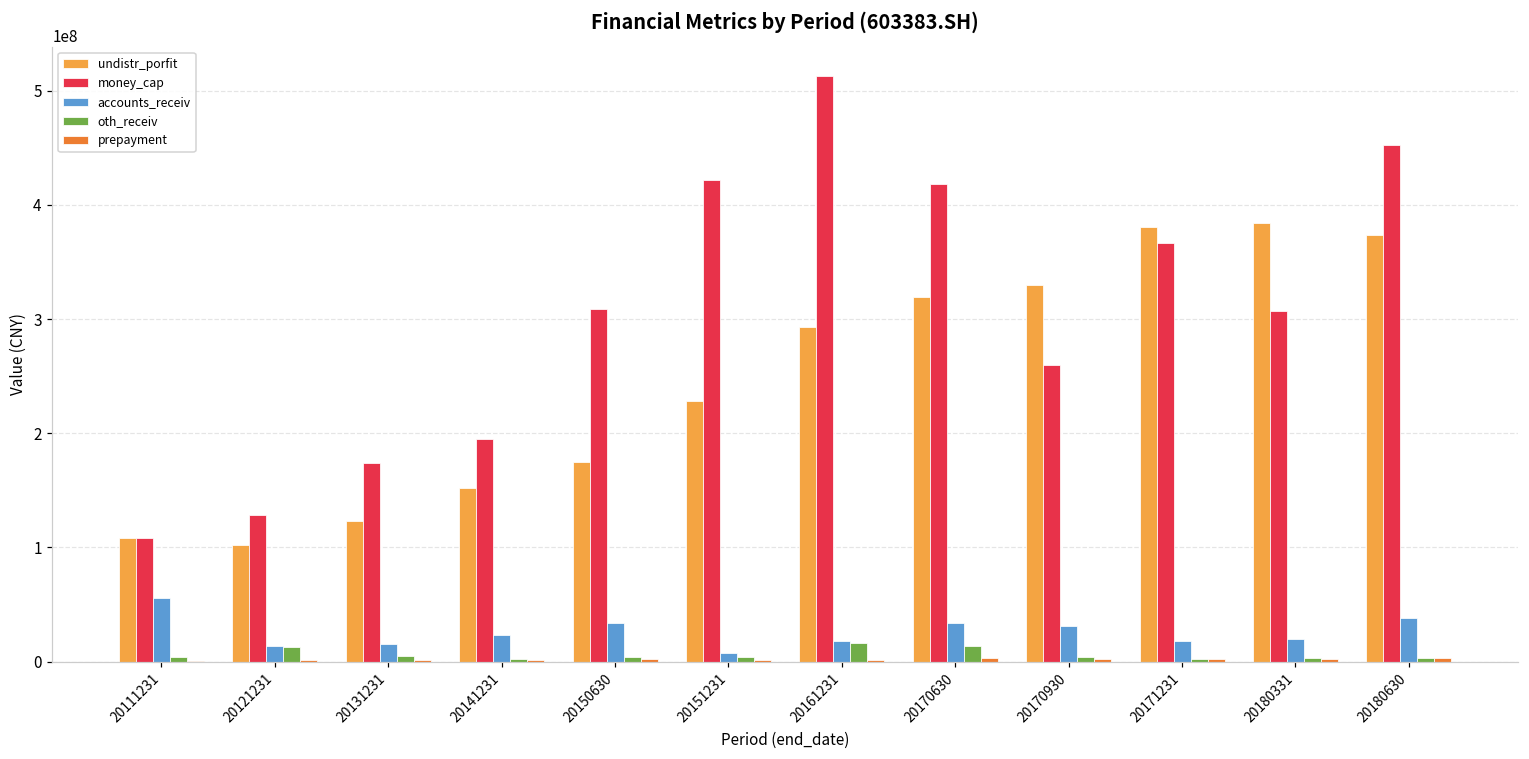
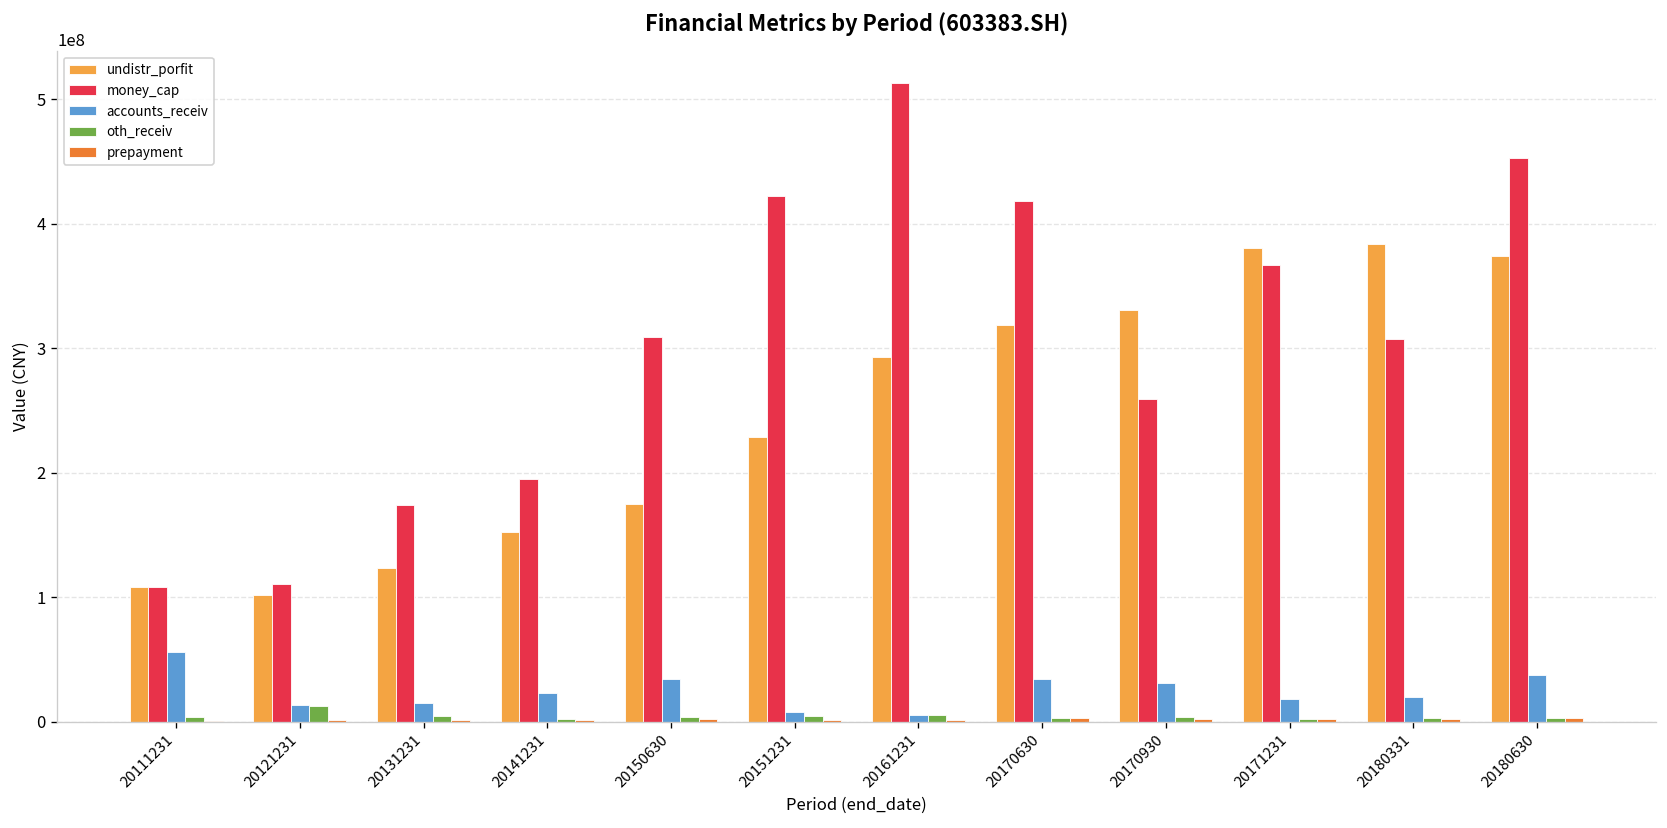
  {
    "money_cap": {
      "20111231": 108000000,
-     "20121231": 128000000,
+     "20121231": 111000000,
      "20131231": 174000000,
      "20141231": 195000000,
      "20150630": 309000000,
      "20151231": 422000000,
      "20161231": 513000000,
      "20170630": 418000000,
      "20170930": 260000000,
      "20171231": 367000000,
      "20180331": 308000000,
      "20180630": 453000000
    },
    "accounts_receiv": {
      "20111231": 56000000,
      "20121231": 13000000,
      "20131231": 15000000,
      "20141231": 23000000,
      "20150630": 34000000,
      "20151231": 7000000,
-     "20161231": 18000000,
+     "20161231": 5000000,
      "20170630": 34000000,
      "20170930": 31000000,
      "20171231": 18000000,
      "20180331": 20000000,
      "20180630": 38000000
    },
    "oth_receiv": {
      "20111231": 4000000,
      "20121231": 13000000,
      "20131231": 5000000,
      "20141231": 2000000,
      "20150630": 4000000,
      "20151231": 4000000,
-     "20161231": 16000000,
-     "20170630": 14000000,
+     "20161231": 5000000,
+     "20170630": 3000000,
      "20170930": 4000000,
      "20180331": 3000000,
      "20180630": 3000000
    }
  }
